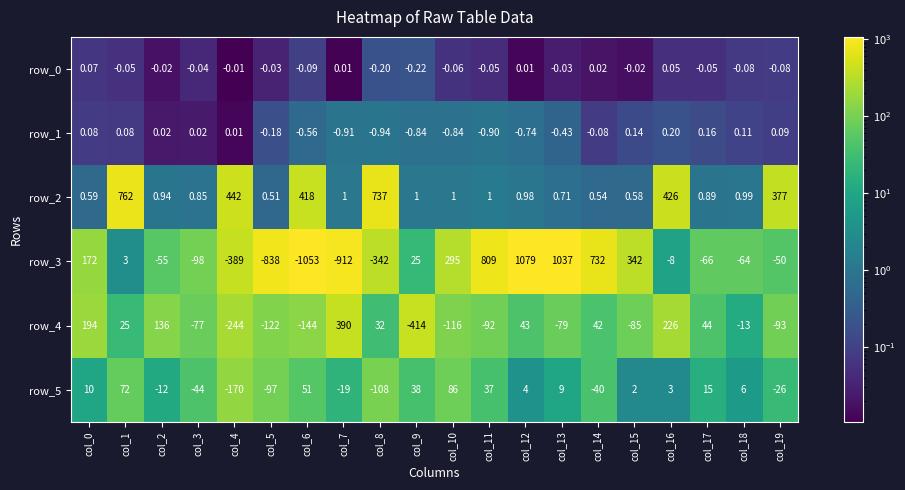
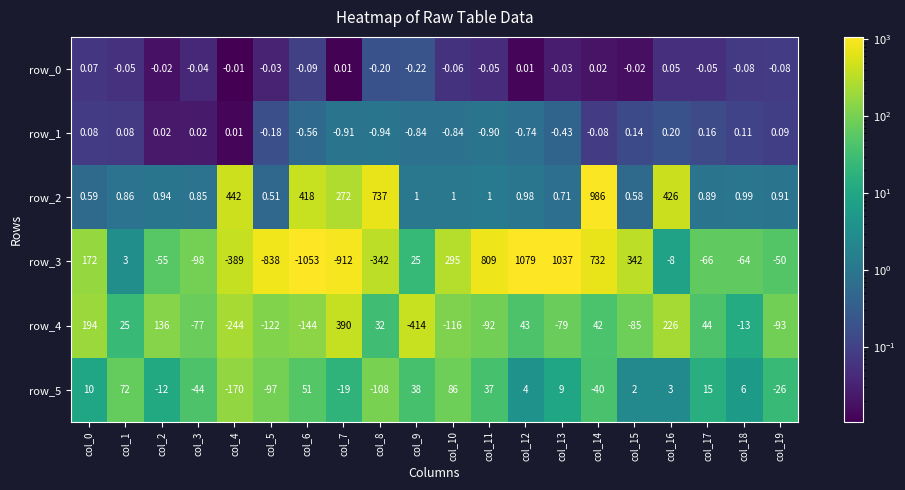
  {
    "row_0": {
      "col_0": 0.07,
      "col_1": -0.05,
      "col_2": -0.02,
      "col_3": -0.04,
      "col_4": -0.01,
      "col_5": -0.03,
      "col_6": -0.09,
      "col_7": 0.01,
      "col_8": -0.20,
      "col_9": -0.22,
      "col_10": -0.06,
      "col_11": -0.05,
      "col_12": 0.01,
      "col_13": -0.03,
      "col_14": 0.02,
      "col_15": -0.02,
      "col_16": 0.05,
      "col_17": -0.05,
      "col_18": -0.08,
      "col_19": -0.08
    },
    "row_1": {
      "col_0": 0.08,
      "col_1": 0.08,
      "col_2": 0.02,
      "col_3": 0.02,
      "col_4": 0.01,
      "col_5": -0.18,
      "col_6": -0.56,
      "col_7": -0.91,
      "col_8": -0.94,
      "col_9": -0.84,
      "col_10": -0.84,
      "col_11": -0.90,
      "col_12": -0.74,
      "col_13": -0.43,
      "col_14": -0.08,
      "col_15": 0.14,
      "col_16": 0.20,
      "col_17": 0.16,
      "col_18": 0.11,
      "col_19": 0.09
    },
    "row_2": {
      "col_0": 0.59,
-     "col_1": 762,
+     "col_1": 0.86,
      "col_2": 0.94,
      "col_3": 0.85,
      "col_4": 442,
      "col_5": 0.51,
      "col_6": 418,
-     "col_7": 1,
+     "col_7": 272,
      "col_8": 737,
      "col_9": 1,
      "col_10": 1,
      "col_11": 1,
      "col_12": 0.98,
      "col_13": 0.71,
-     "col_14": 0.54,
+     "col_14": 986,
      "col_15": 0.58,
      "col_16": 426,
      "col_17": 0.89,
      "col_18": 0.99,
-     "col_19": 377
+     "col_19": 0.91
    },
    "row_3": {
      "col_0": 172,
      "col_1": 3,
      "col_2": -55,
      "col_3": -98,
      "col_4": -389,
      "col_5": -838,
      "col_6": -1053,
      "col_7": -912,
      "col_8": -342,
      "col_9": 25,
      "col_10": 295,
      "col_11": 809,
      "col_12": 1079,
      "col_13": 1037,
      "col_14": 732,
      "col_15": 342,
      "col_16": -8,
      "col_17": -66,
      "col_18": -64,
      "col_19": -50
    },
    "row_4": {
      "col_0": 194,
      "col_1": 25,
      "col_2": 136,
      "col_3": -77,
      "col_4": -244,
      "col_5": -122,
      "col_6": -144,
      "col_7": 390,
      "col_8": 32,
      "col_9": -414,
      "col_10": -116,
      "col_11": -92,
      "col_12": 43,
      "col_13": -79,
      "col_14": 42,
      "col_15": -85,
      "col_16": 226,
      "col_17": 44,
      "col_18": -13,
      "col_19": -93
    },
    "row_5": {
      "col_0": 10,
      "col_1": 72,
      "col_2": -12,
      "col_3": -44,
      "col_4": -170,
      "col_5": -97,
      "col_6": 51,
      "col_7": -19,
      "col_8": -108,
      "col_9": 38,
      "col_10": 86,
      "col_11": 37,
      "col_12": 4,
      "col_13": 9,
      "col_14": -40,
      "col_15": 2,
      "col_16": 3,
      "col_17": 15,
      "col_18": 6,
      "col_19": -26
    }
  }
